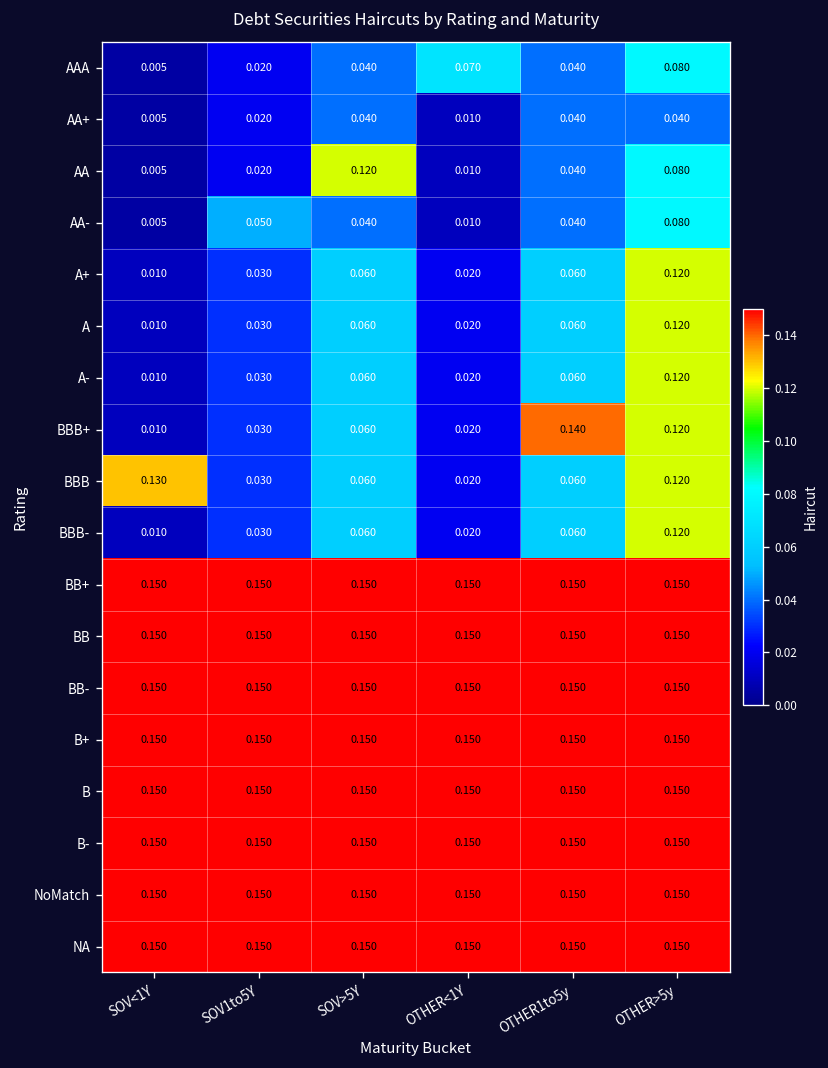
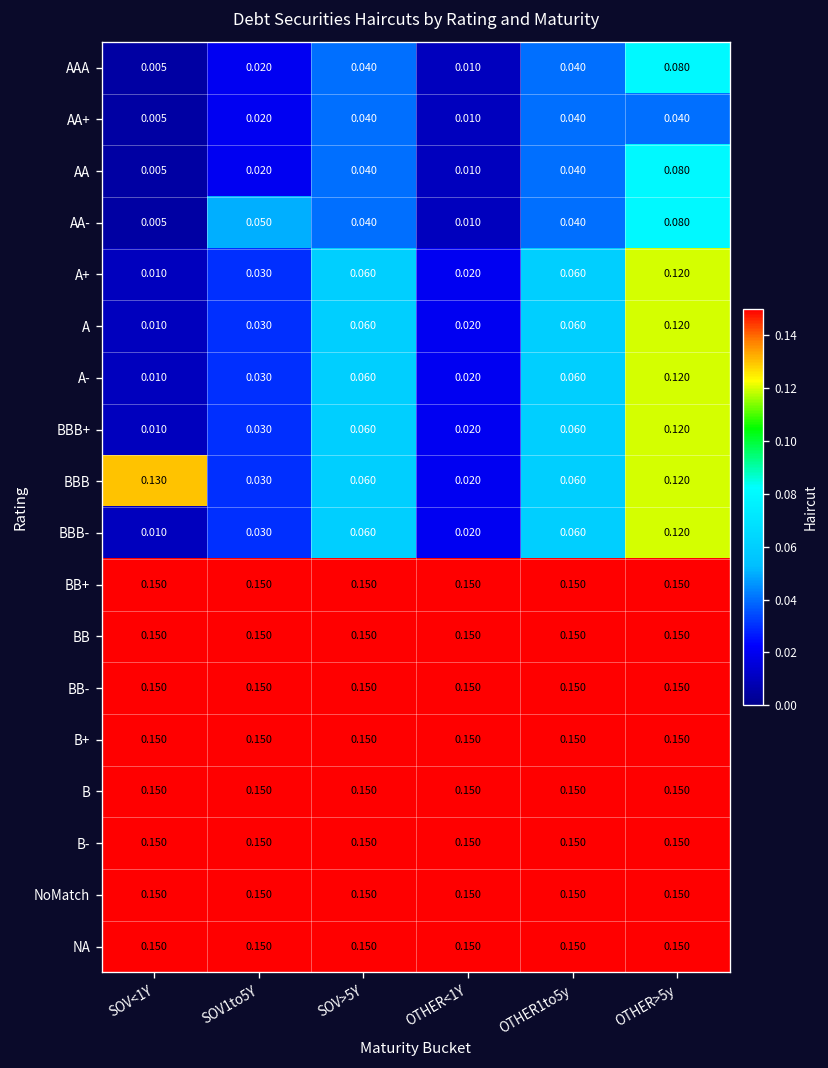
  {
    "AAA": {
      "SOV<1Y": 0.005,
      "SOV1to5Y": 0.020,
      "SOV>5Y": 0.040,
-     "OTHER<1Y": 0.070,
+     "OTHER<1Y": 0.010,
      "OTHER1to5y": 0.040,
      "OTHER>5y": 0.080
    },
    "AA+": {
      "SOV<1Y": 0.005,
      "SOV1to5Y": 0.020,
      "SOV>5Y": 0.040,
      "OTHER<1Y": 0.010,
      "OTHER1to5y": 0.040,
      "OTHER>5y": 0.040
    },
    "AA": {
      "SOV<1Y": 0.005,
      "SOV1to5Y": 0.020,
-     "SOV>5Y": 0.120,
+     "SOV>5Y": 0.040,
      "OTHER<1Y": 0.010,
      "OTHER1to5y": 0.040,
      "OTHER>5y": 0.080
    },
    "AA-": {
      "SOV<1Y": 0.005,
      "SOV1to5Y": 0.050,
      "SOV>5Y": 0.040,
      "OTHER<1Y": 0.010,
      "OTHER1to5y": 0.040,
      "OTHER>5y": 0.080
    },
    "A+": {
      "SOV<1Y": 0.010,
      "SOV1to5Y": 0.030,
      "SOV>5Y": 0.060,
      "OTHER<1Y": 0.020,
      "OTHER1to5y": 0.060,
      "OTHER>5y": 0.120
    },
    "A": {
      "SOV<1Y": 0.010,
      "SOV1to5Y": 0.030,
      "SOV>5Y": 0.060,
      "OTHER<1Y": 0.020,
      "OTHER1to5y": 0.060,
      "OTHER>5y": 0.120
    },
    "A-": {
      "SOV<1Y": 0.010,
      "SOV1to5Y": 0.030,
      "SOV>5Y": 0.060,
      "OTHER<1Y": 0.020,
      "OTHER1to5y": 0.060,
      "OTHER>5y": 0.120
    },
    "BBB+": {
      "SOV<1Y": 0.010,
      "SOV1to5Y": 0.030,
      "SOV>5Y": 0.060,
      "OTHER<1Y": 0.020,
-     "OTHER1to5y": 0.140,
+     "OTHER1to5y": 0.060,
      "OTHER>5y": 0.120
    },
    "BBB": {
      "SOV<1Y": 0.130,
      "SOV1to5Y": 0.030,
      "SOV>5Y": 0.060,
      "OTHER<1Y": 0.020,
      "OTHER1to5y": 0.060,
      "OTHER>5y": 0.120
    },
    "BBB-": {
      "SOV<1Y": 0.010,
      "SOV1to5Y": 0.030,
      "SOV>5Y": 0.060,
      "OTHER<1Y": 0.020,
      "OTHER1to5y": 0.060,
      "OTHER>5y": 0.120
    },
    "BB+": {
      "SOV<1Y": 0.150,
      "SOV1to5Y": 0.150,
      "SOV>5Y": 0.150,
      "OTHER<1Y": 0.150,
      "OTHER1to5y": 0.150,
      "OTHER>5y": 0.150
    },
    "BB": {
      "SOV<1Y": 0.150,
      "SOV1to5Y": 0.150,
      "SOV>5Y": 0.150,
      "OTHER<1Y": 0.150,
      "OTHER1to5y": 0.150,
      "OTHER>5y": 0.150
    },
    "BB-": {
      "SOV<1Y": 0.150,
      "SOV1to5Y": 0.150,
      "SOV>5Y": 0.150,
      "OTHER<1Y": 0.150,
      "OTHER1to5y": 0.150,
      "OTHER>5y": 0.150
    },
    "B+": {
      "SOV<1Y": 0.150,
      "SOV1to5Y": 0.150,
      "SOV>5Y": 0.150,
      "OTHER<1Y": 0.150,
      "OTHER1to5y": 0.150,
      "OTHER>5y": 0.150
    },
    "B": {
      "SOV<1Y": 0.150,
      "SOV1to5Y": 0.150,
      "SOV>5Y": 0.150,
      "OTHER<1Y": 0.150,
      "OTHER1to5y": 0.150,
      "OTHER>5y": 0.150
    },
    "B-": {
      "SOV<1Y": 0.150,
      "SOV1to5Y": 0.150,
      "SOV>5Y": 0.150,
      "OTHER<1Y": 0.150,
      "OTHER1to5y": 0.150,
      "OTHER>5y": 0.150
    },
    "NoMatch": {
      "SOV<1Y": 0.150,
      "SOV1to5Y": 0.150,
      "SOV>5Y": 0.150,
      "OTHER<1Y": 0.150,
      "OTHER1to5y": 0.150,
      "OTHER>5y": 0.150
    },
    "NA": {
      "SOV<1Y": 0.150,
      "SOV1to5Y": 0.150,
      "SOV>5Y": 0.150,
      "OTHER<1Y": 0.150,
      "OTHER1to5y": 0.150,
      "OTHER>5y": 0.150
    }
  }
